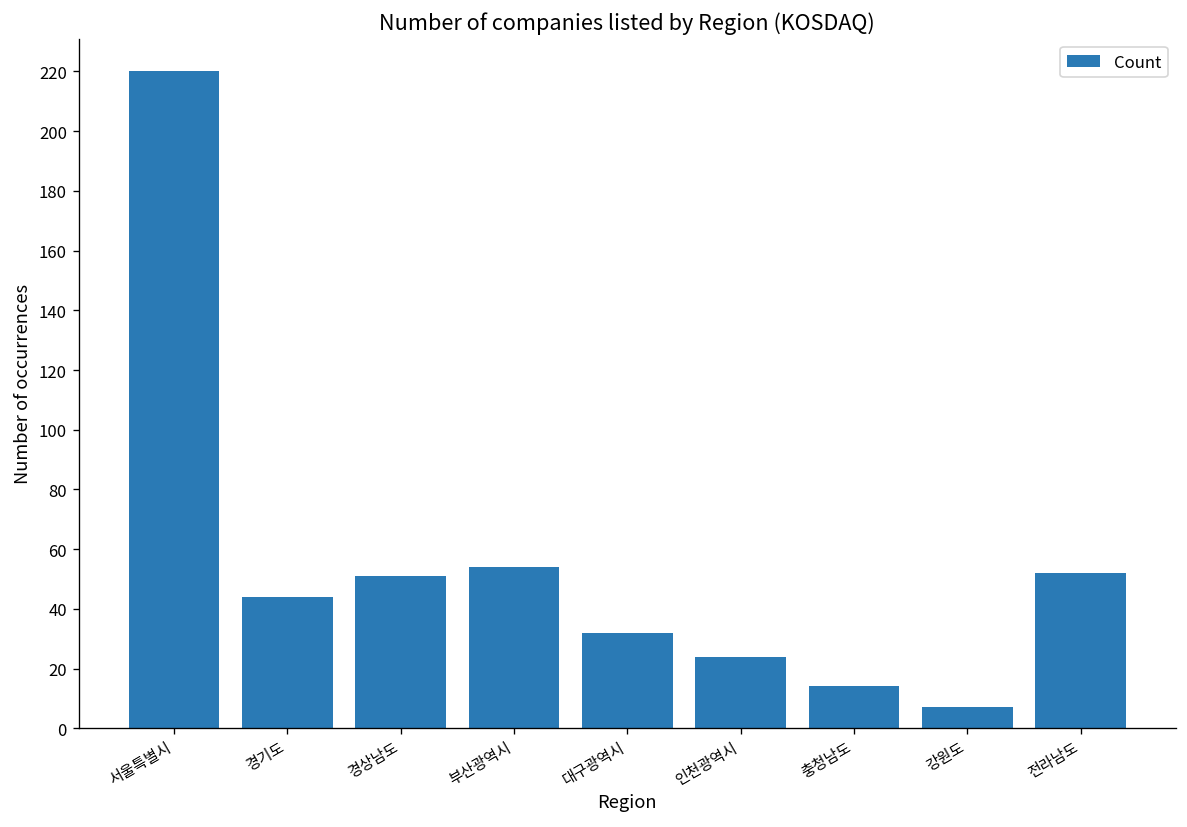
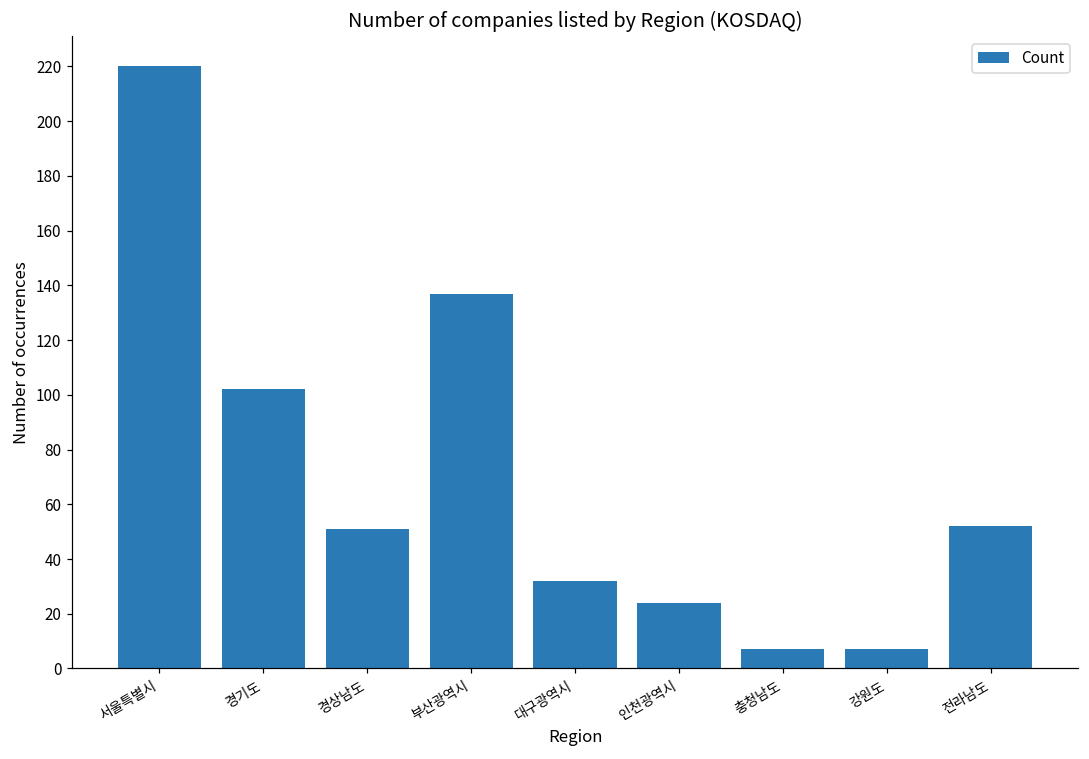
  {
    "서울특별시": 220,
-   "경기도": 44,
+   "경기도": 102,
    "경상남도": 51,
-   "부산광역시": 54,
+   "부산광역시": 137,
    "대구광역시": 32,
    "인천광역시": 24,
-   "충청남도": 14,
+   "충청남도": 7,
    "강원도": 7,
    "전라남도": 52
  }
